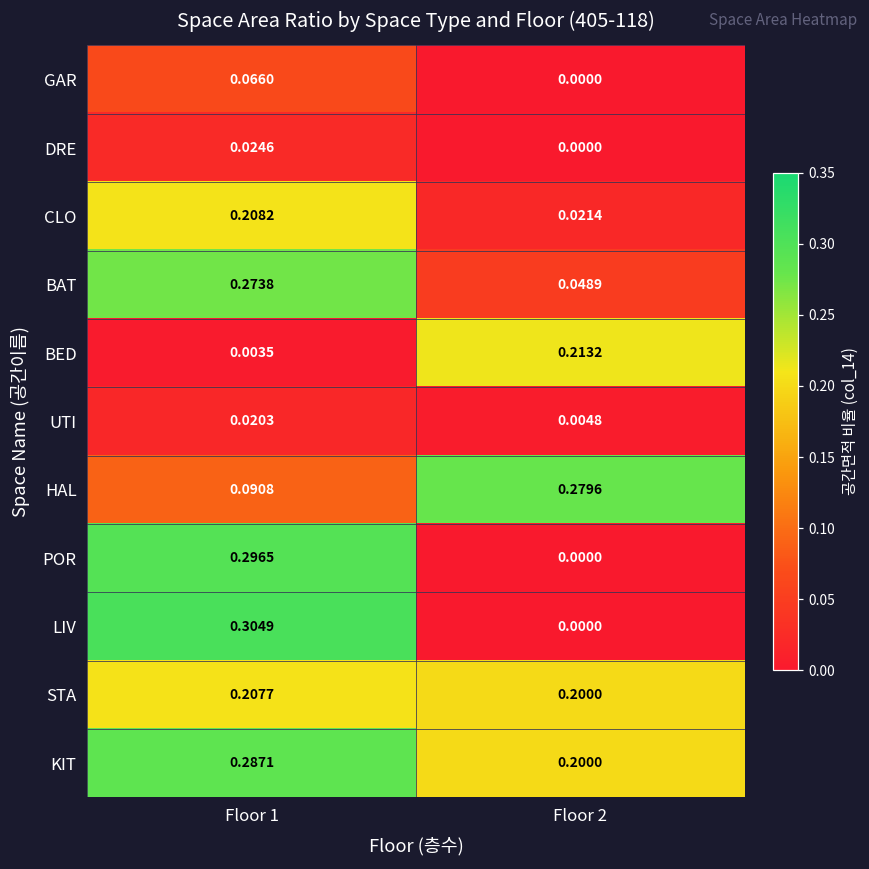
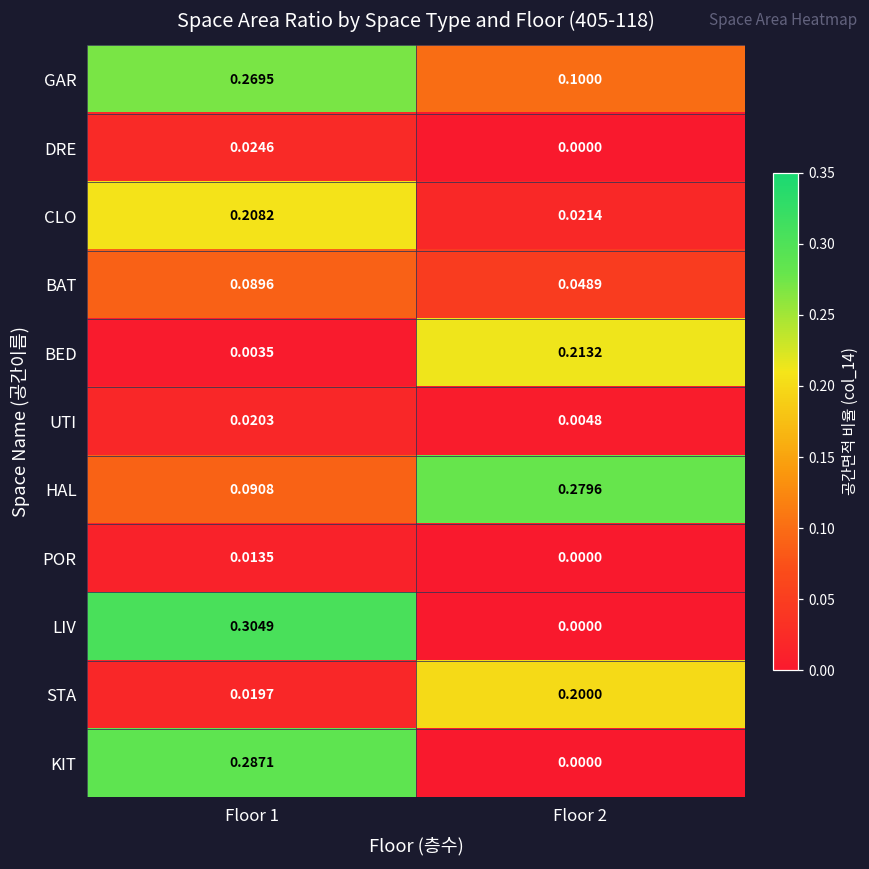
  {
    "GAR": {
-     "Floor 1": 0.0660,
-     "Floor 2": 0.0000
+     "Floor 1": 0.2695,
+     "Floor 2": 0.1000
    },
    "DRE": {
      "Floor 1": 0.0246,
      "Floor 2": 0.0000
    },
    "CLO": {
      "Floor 1": 0.2082,
      "Floor 2": 0.0214
    },
    "BAT": {
-     "Floor 1": 0.2738,
+     "Floor 1": 0.0896,
      "Floor 2": 0.0489
    },
    "BED": {
      "Floor 1": 0.0035,
      "Floor 2": 0.2132
    },
    "UTI": {
      "Floor 1": 0.0203,
      "Floor 2": 0.0048
    },
    "HAL": {
      "Floor 1": 0.0908,
      "Floor 2": 0.2796
    },
    "POR": {
-     "Floor 1": 0.2965,
+     "Floor 1": 0.0135,
      "Floor 2": 0.0000
    },
    "LIV": {
      "Floor 1": 0.3049,
      "Floor 2": 0.0000
    },
    "STA": {
-     "Floor 1": 0.2077,
+     "Floor 1": 0.0197,
      "Floor 2": 0.2000
    },
    "KIT": {
      "Floor 1": 0.2871,
-     "Floor 2": 0.2000
+     "Floor 2": 0.0000
    }
  }
